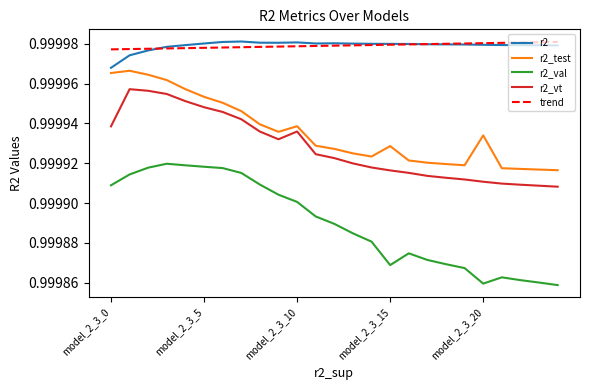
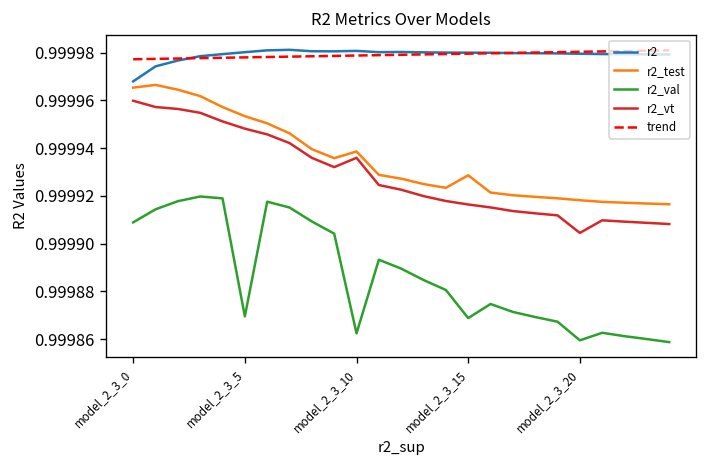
  {
    "r2": {
      "model_2_3_0": 0.999968,
      "model_2_3_5": 0.999980,
      "model_2_3_10": 0.999981
    },
    "r2_test": {
      "model_2_3_0": 0.999965,
      "model_2_3_5": 0.999953,
      "model_2_3_10": 0.999939,
      "model_2_3_15": 0.999929,
-     "model_2_3_20": 0.999934
+     "model_2_3_20": 0.999918
    },
    "r2_val": {
      "model_2_3_0": 0.999909,
-     "model_2_3_5": 0.999918,
-     "model_2_3_10": 0.999901,
+     "model_2_3_5": 0.999870,
+     "model_2_3_10": 0.999862,
      "model_2_3_15": 0.999869,
      "model_2_3_20": 0.999860
    },
    "r2_vt": {
-     "model_2_3_0": 0.999939,
+     "model_2_3_0": 0.999960,
      "model_2_3_5": 0.999948,
      "model_2_3_10": 0.999936,
      "model_2_3_15": 0.999916,
-     "model_2_3_20": 0.999911
+     "model_2_3_20": 0.999905
    },
    "trend": {
      "model_2_3_0": 0.999977,
      "model_2_3_5": 0.999978,
      "model_2_3_10": 0.999979
    }
  }
